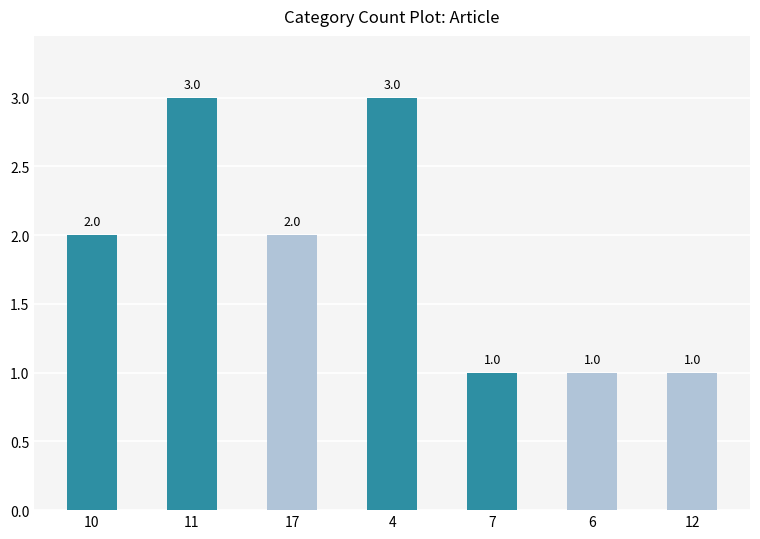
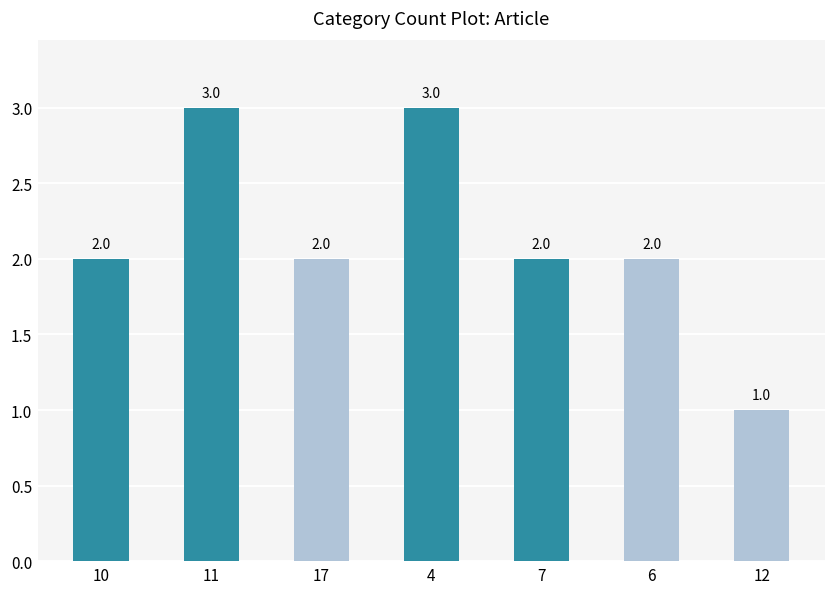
  {
    "10": 2.0,
    "11": 3.0,
    "17": 2.0,
    "4": 3.0,
-   "7": 1.0,
-   "6": 1.0,
+   "7": 2.0,
+   "6": 2.0,
    "12": 1.0
  }
